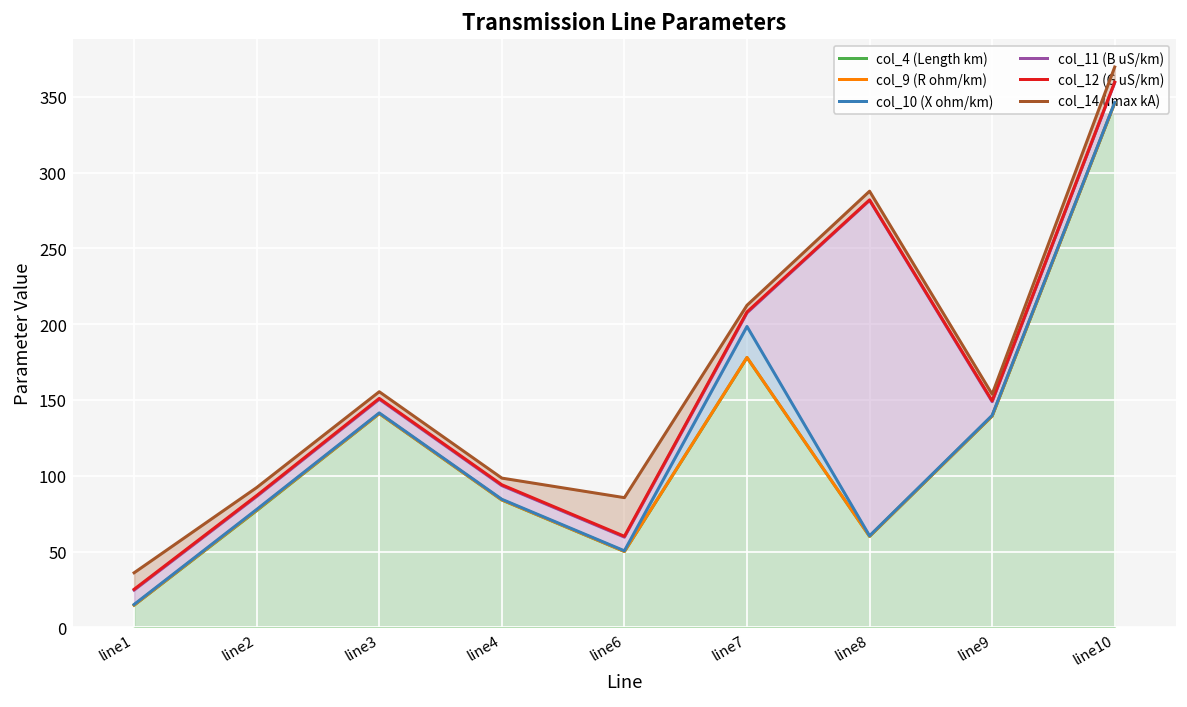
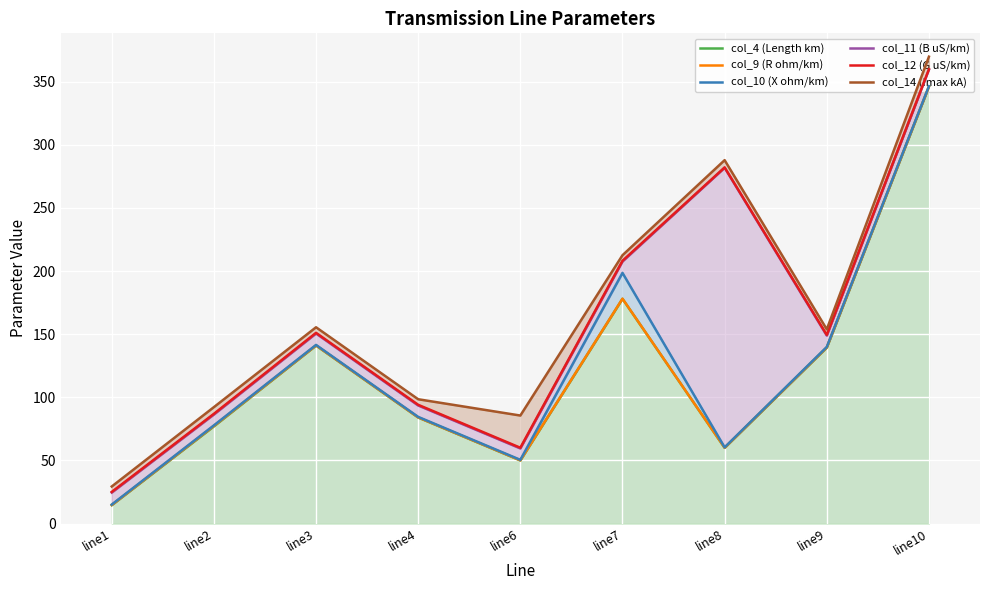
  {
    "col_10 (X ohm/km)": {
      "line7": 20
    },
    "col_14 (Imax kA)": {
-     "line1": 11,
+     "line1": 4,
      "line2": 5,
      "line3": 4,
      "line4": 4,
      "line6": 26,
      "line7": 4,
      "line8": 6,
      "line9": 4
    }
  }
